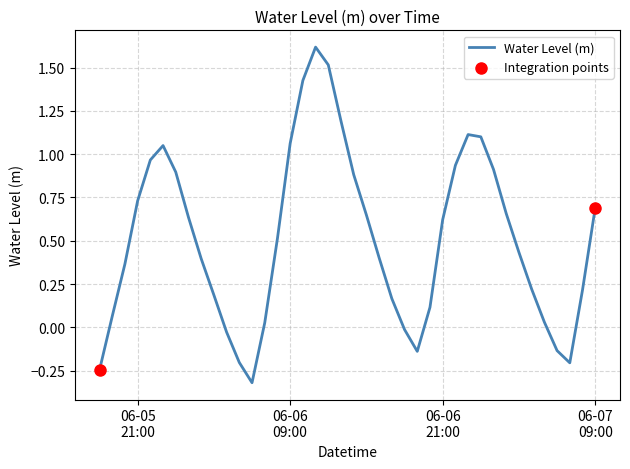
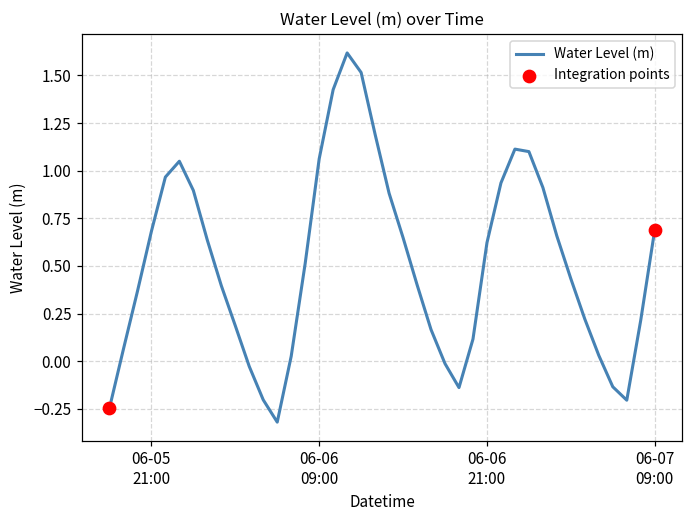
  {
    "Water Level (m)": {
-     "06-05 21:00": 0.73,
+     "06-05 21:00": 0.68,
      "06-06 09:00": 1.06,
      "06-06 21:00": 0.62
    }
  }
